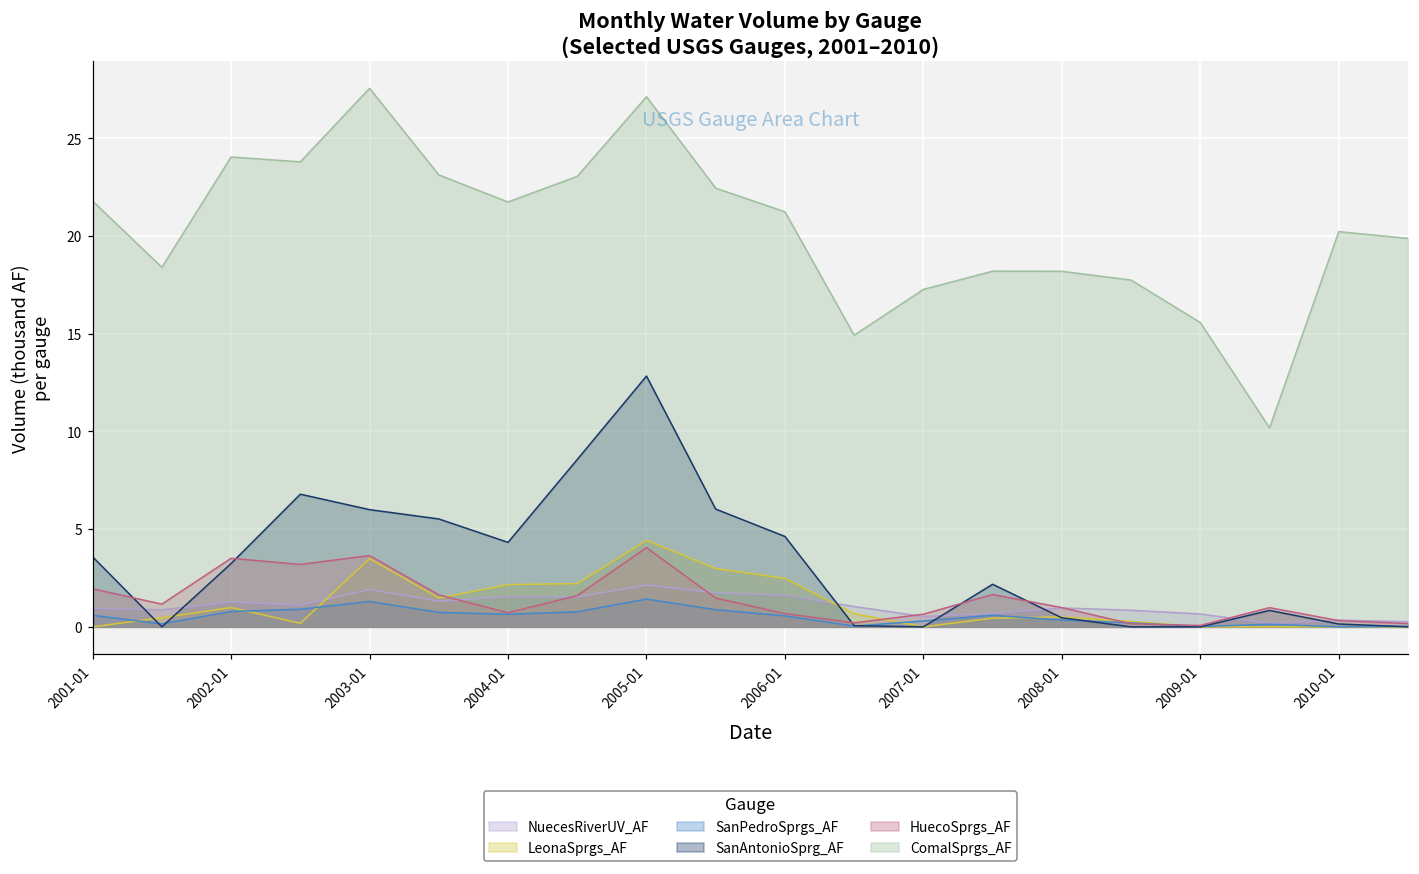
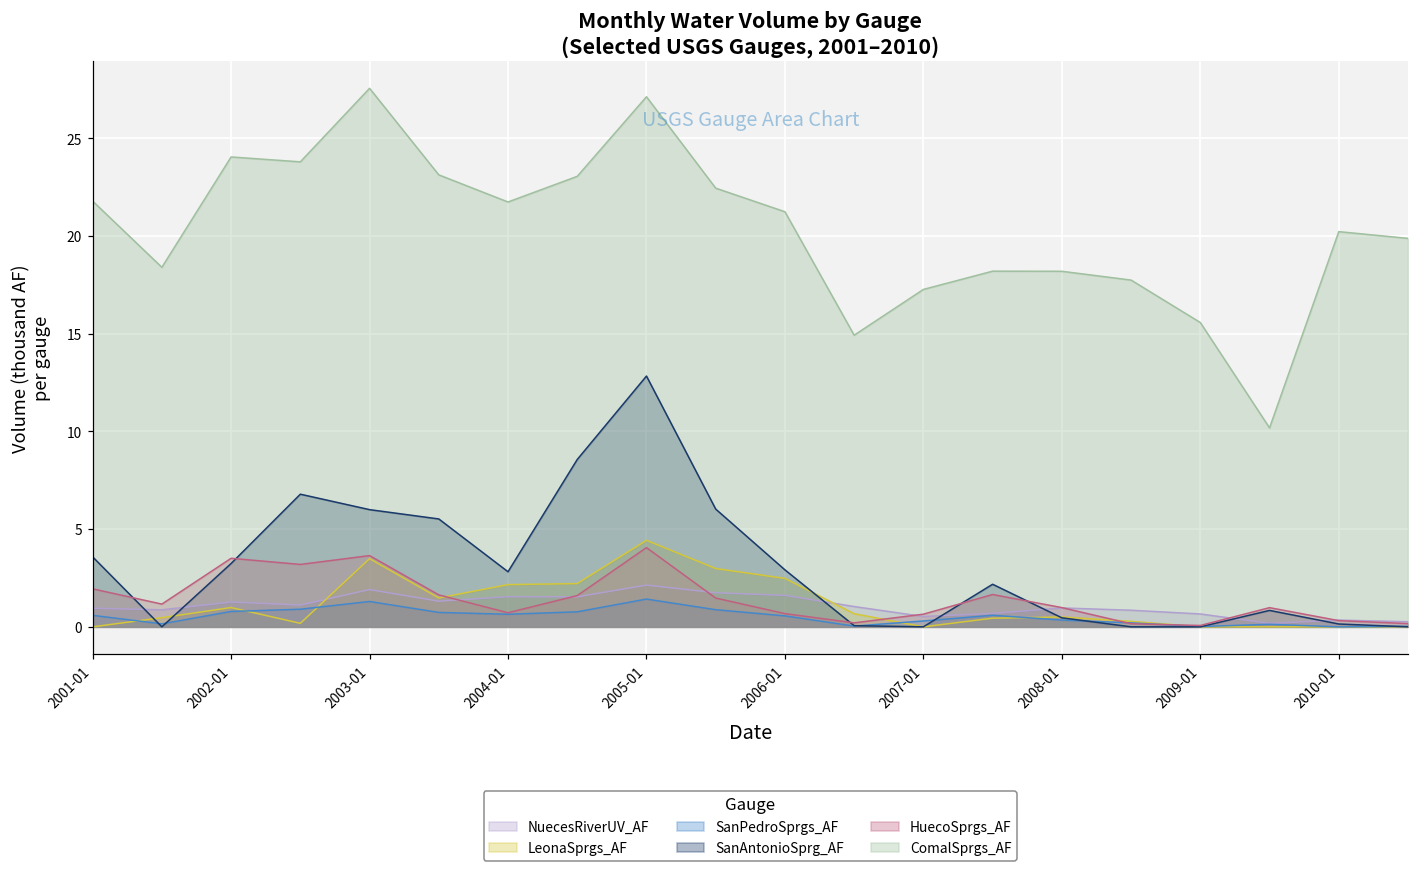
  {
    "SanAntonioSprg_AF": {
      "2001-01": 3.6,
      "2002-01": 3.2,
      "2003-01": 6.0,
-     "2004-01": 4.3,
+     "2004-01": 2.8,
      "2005-01": 12.8,
-     "2006-01": 4.6,
+     "2006-01": 2.9,
      "2010-01": 0.1
    }
  }
